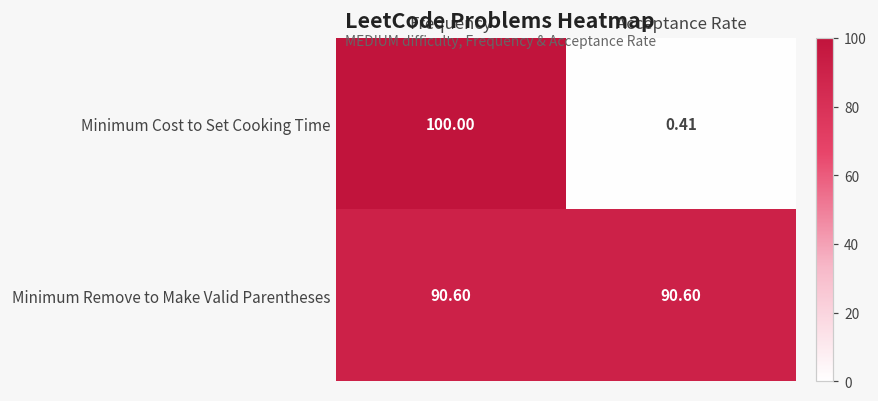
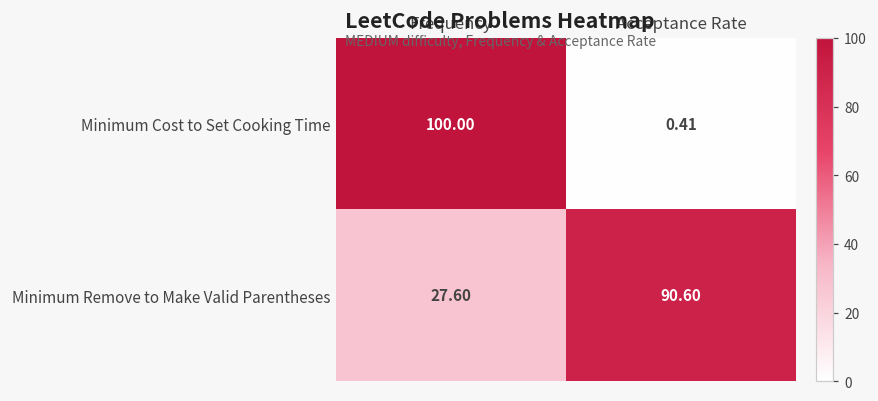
  {
    "Minimum Cost to Set Cooking Time": {
      "Frequency": 100.00,
      "Acceptance Rate": 0.41
    },
    "Minimum Remove to Make Valid Parentheses": {
-     "Frequency": 90.60,
+     "Frequency": 27.60,
      "Acceptance Rate": 90.60
    }
  }
